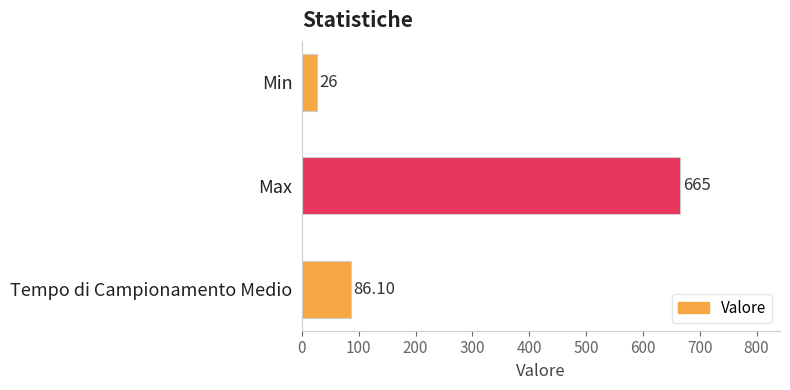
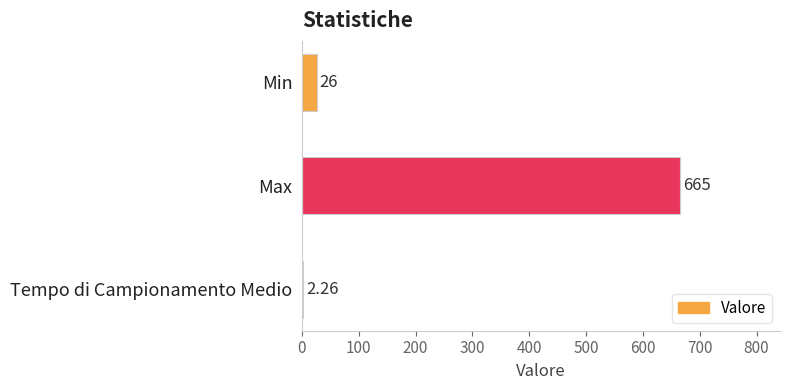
  {
    "Min": 26,
    "Max": 665,
-   "Tempo di Campionamento Medio": 86.10
+   "Tempo di Campionamento Medio": 2.26
  }
